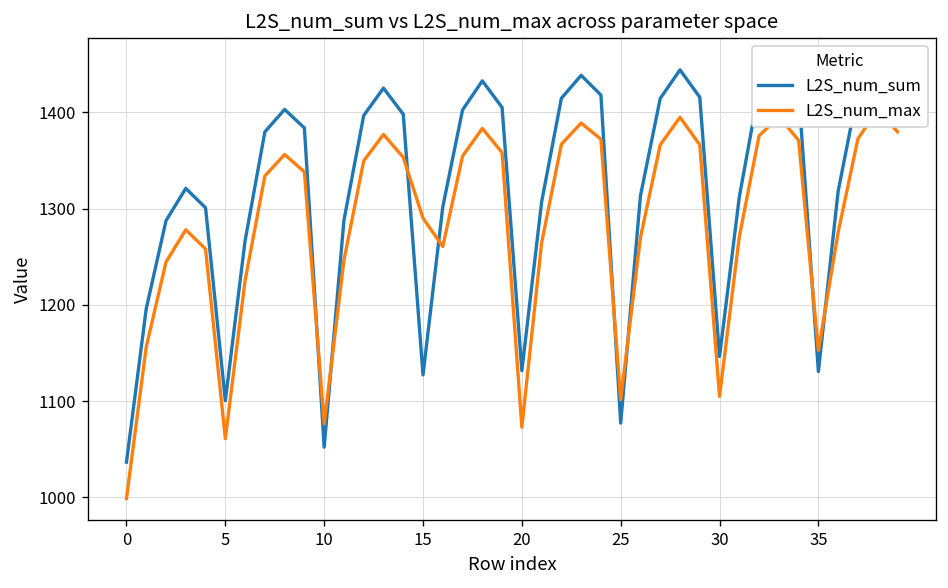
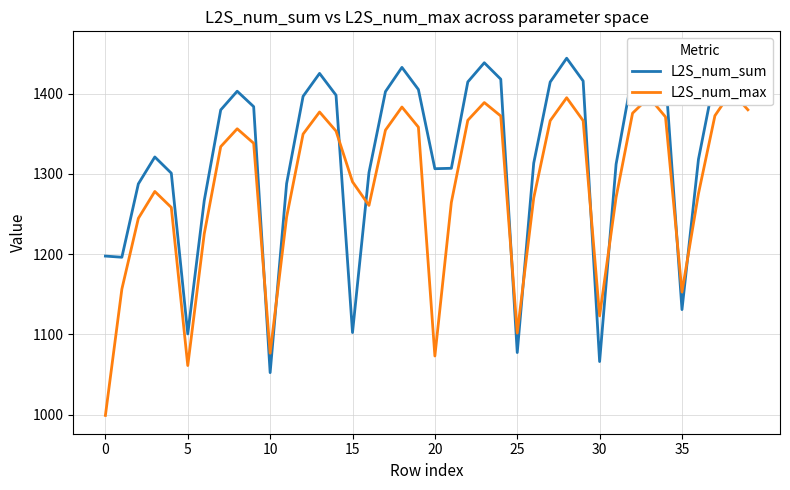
  {
    "L2S_num_sum": {
-     "0": 1040,
+     "0": 1200,
      "5": 1100,
      "10": 1050,
-     "15": 1130,
-     "20": 1130,
+     "15": 1100,
+     "20": 1310,
      "25": 1080,
-     "30": 1150,
+     "30": 1070,
      "35": 1130
    },
    "L2S_num_max": {
      "0": 1000,
      "5": 1060,
      "10": 1080,
      "15": 1290,
      "20": 1070,
      "25": 1100,
-     "30": 1110,
+     "30": 1120,
      "35": 1150
    }
  }
